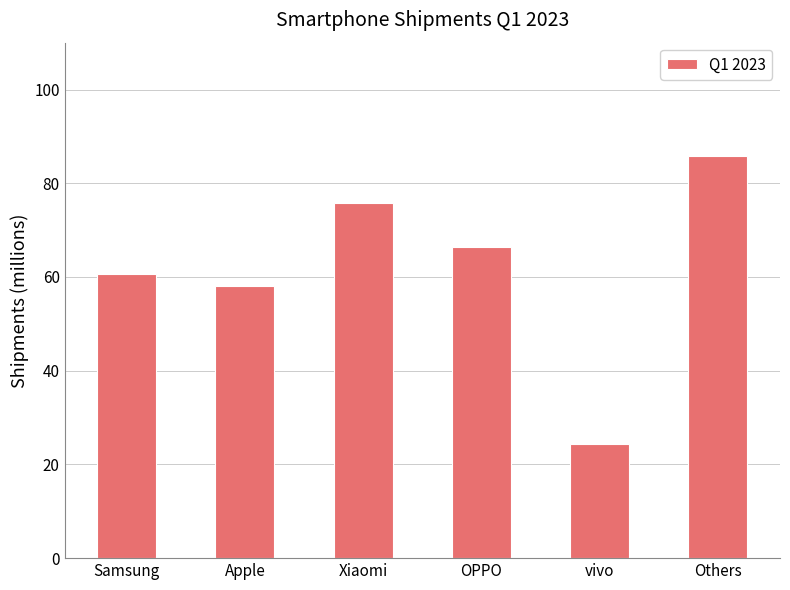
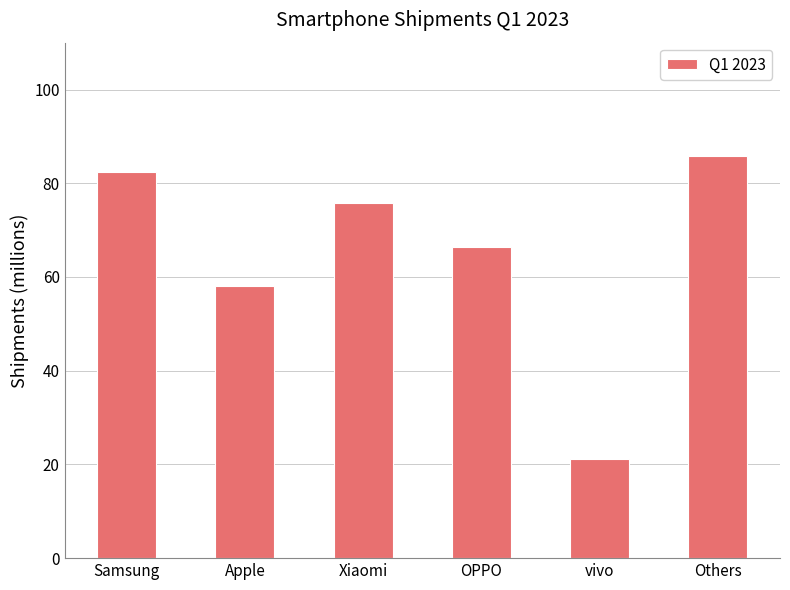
  {
-   "Samsung": 61,
+   "Samsung": 82,
    "Apple": 58,
    "Xiaomi": 76,
    "OPPO": 66,
-   "vivo": 24,
+   "vivo": 21,
    "Others": 86
  }
